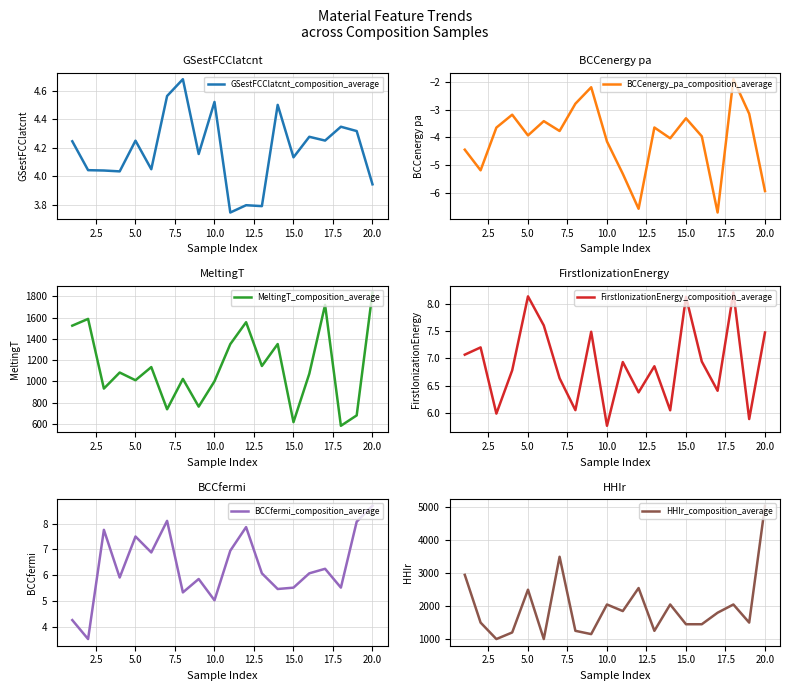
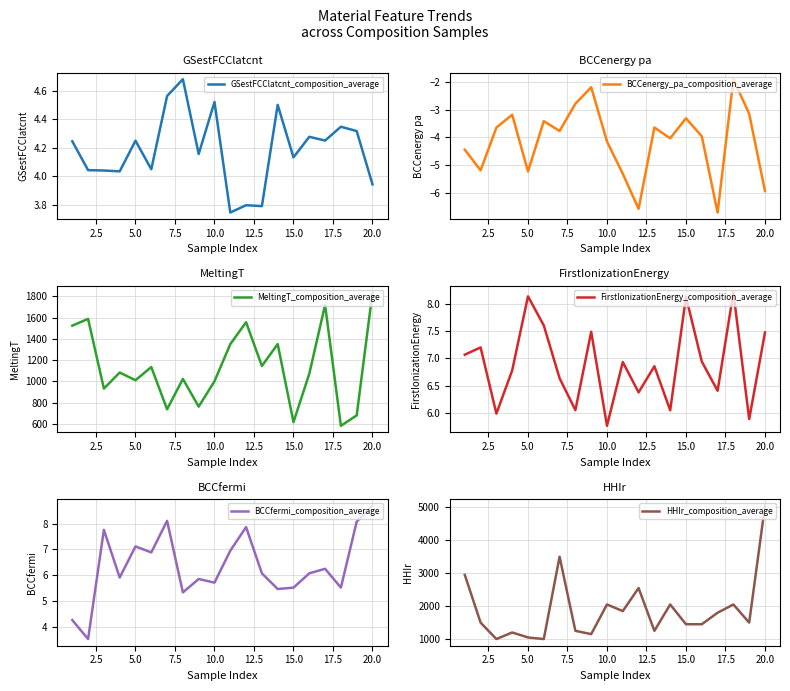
  {
    "GSestFCClatcnt": {
      "5.0": 4.25,
      "10.0": 4.52,
      "15.0": 4.13,
      "20.0": 3.94
    },
    "BCCenergy pa": {
-     "5.0": -3.9,
+     "5.0": -5.2,
      "10.0": -4.2,
      "15.0": -3.3,
      "20.0": -5.9
    },
    "MeltingT": {
      "5.0": 1010,
      "10.0": 1000,
      "15.0": 620
    },
    "FirstIonizationEnergy": {
      "5.0": 8.1,
      "10.0": 5.8,
      "20.0": 7.5
    },
    "BCCfermi": {
-     "5.0": 7.5,
-     "10.0": 5.0,
+     "5.0": 7.1,
+     "10.0": 5.7,
      "15.0": 5.5
    },
    "HHIr": {
-     "5.0": 2500,
+     "5.0": 1000,
      "10.0": 2100,
      "15.0": 1500
    }
  }
